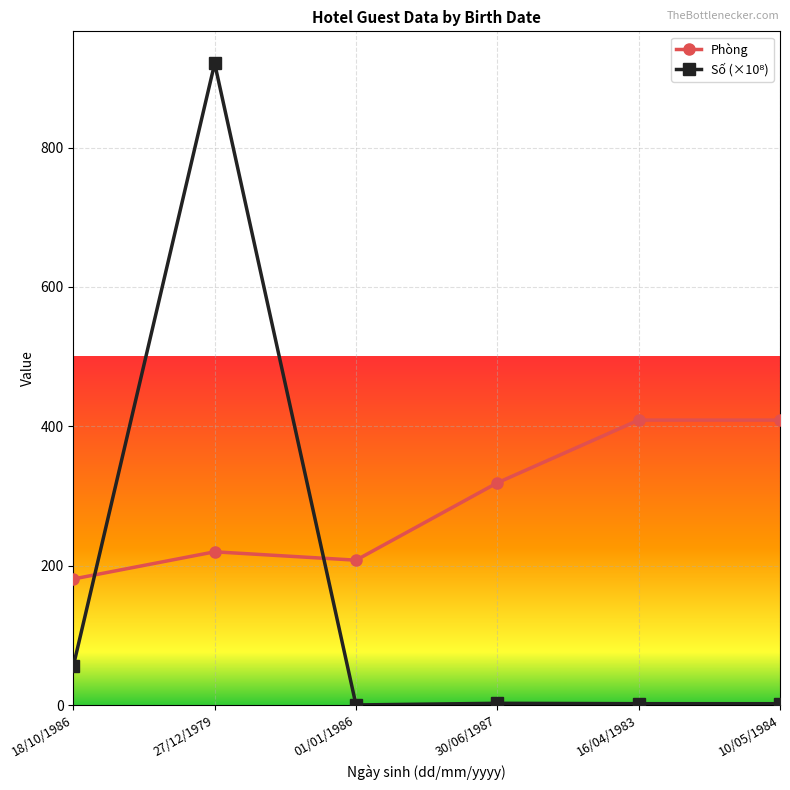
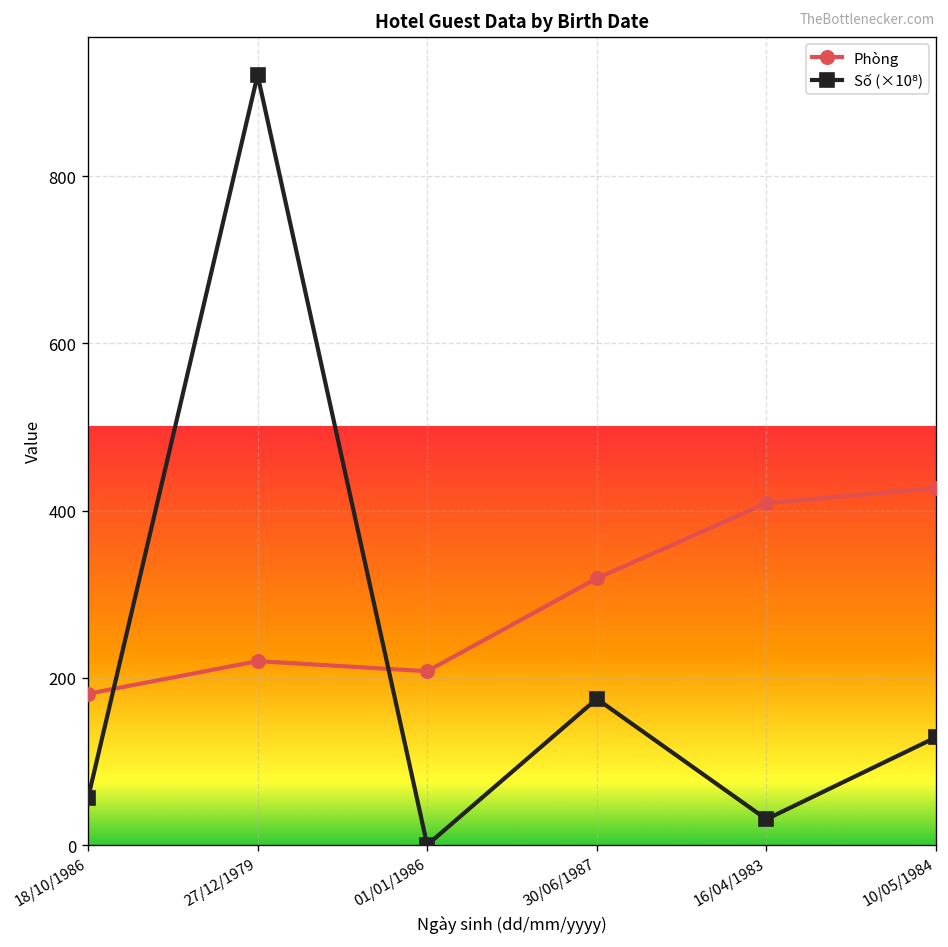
  {
    "Phòng": {
      "18/10/1986": 180,
      "27/12/1979": 220,
      "01/01/1986": 210,
      "30/06/1987": 320,
      "16/04/1983": 410,
-     "10/05/1984": 410
+     "10/05/1984": 430
    },
    "Số (×10⁸)": {
      "18/10/1986": 60,
      "27/12/1979": 920,
      "01/01/1986": 0,
-     "30/06/1987": 0,
-     "16/04/1983": 0,
-     "10/05/1984": 0
+     "30/06/1987": 170,
+     "16/04/1983": 30,
+     "10/05/1984": 130
    }
  }
